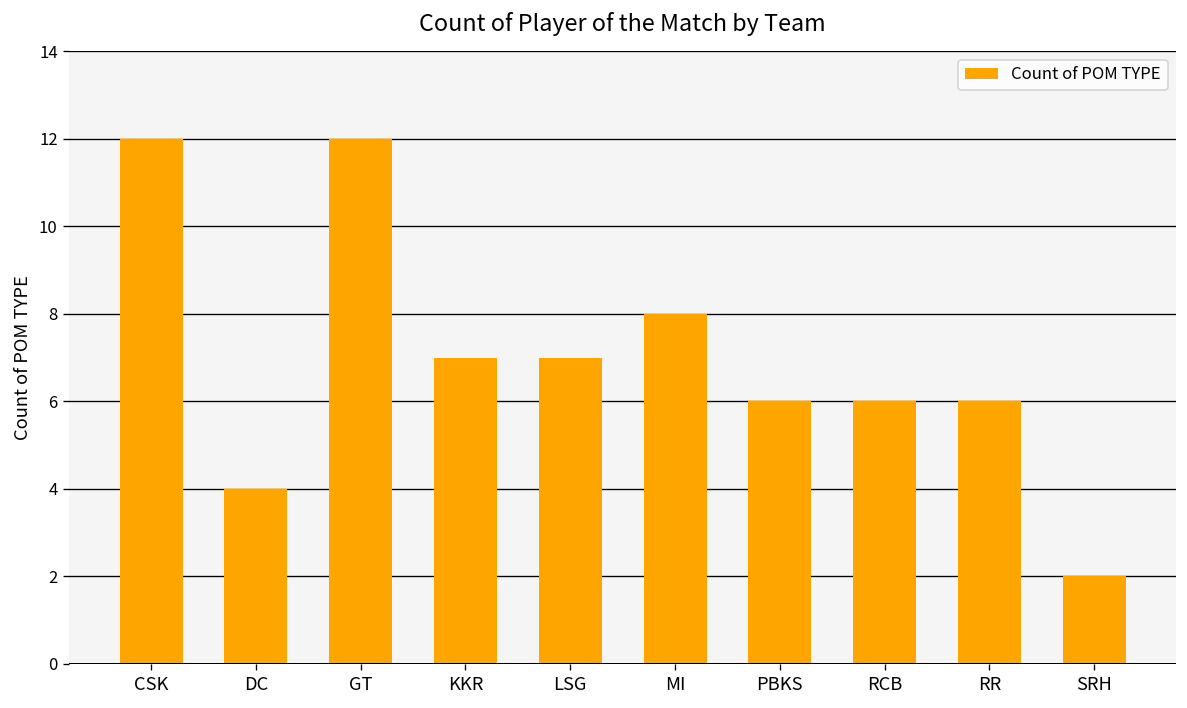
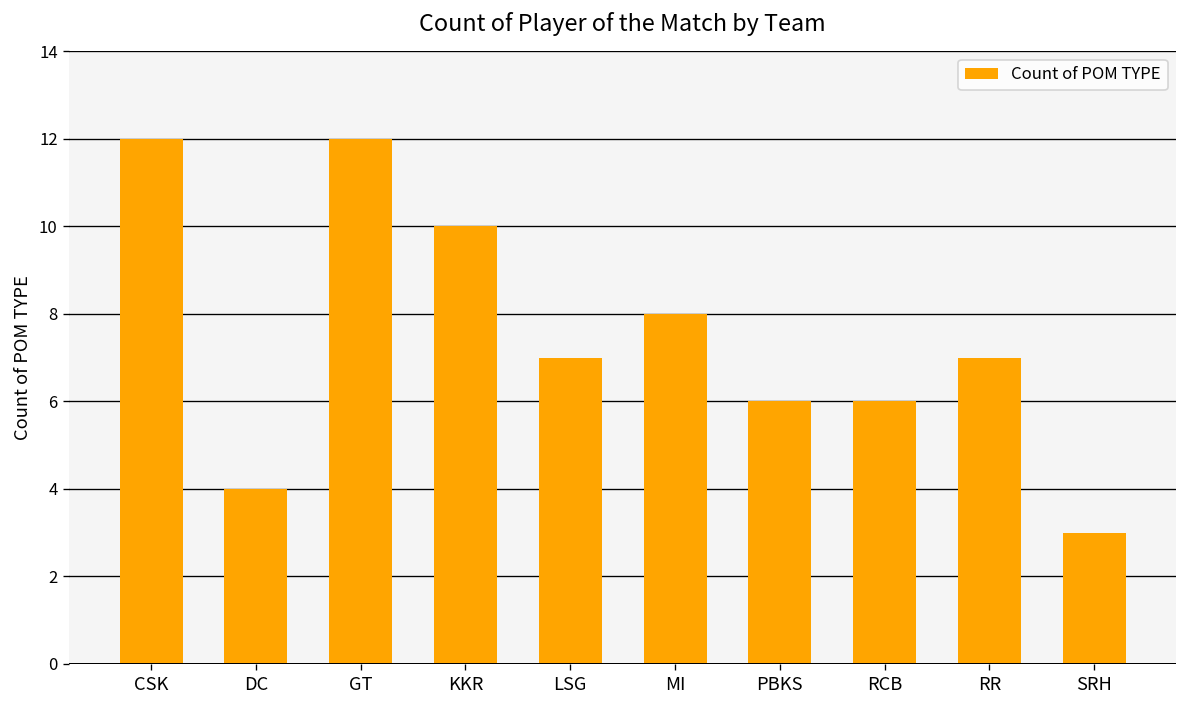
  {
    "CSK": 12,
    "DC": 4,
    "GT": 12,
-   "KKR": 7,
+   "KKR": 10,
    "LSG": 7,
    "MI": 8,
    "PBKS": 6,
    "RCB": 6,
-   "RR": 6,
-   "SRH": 2
+   "RR": 7,
+   "SRH": 3
  }
